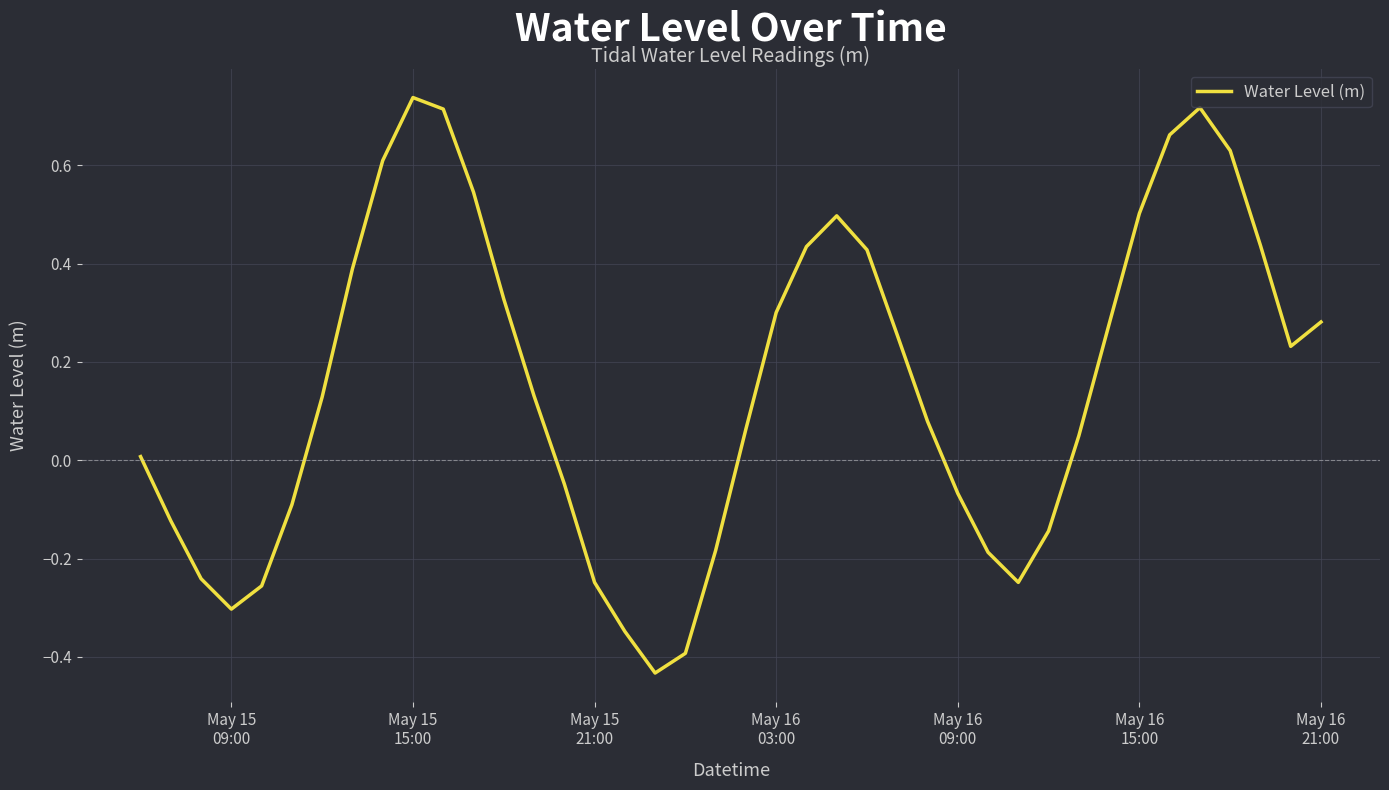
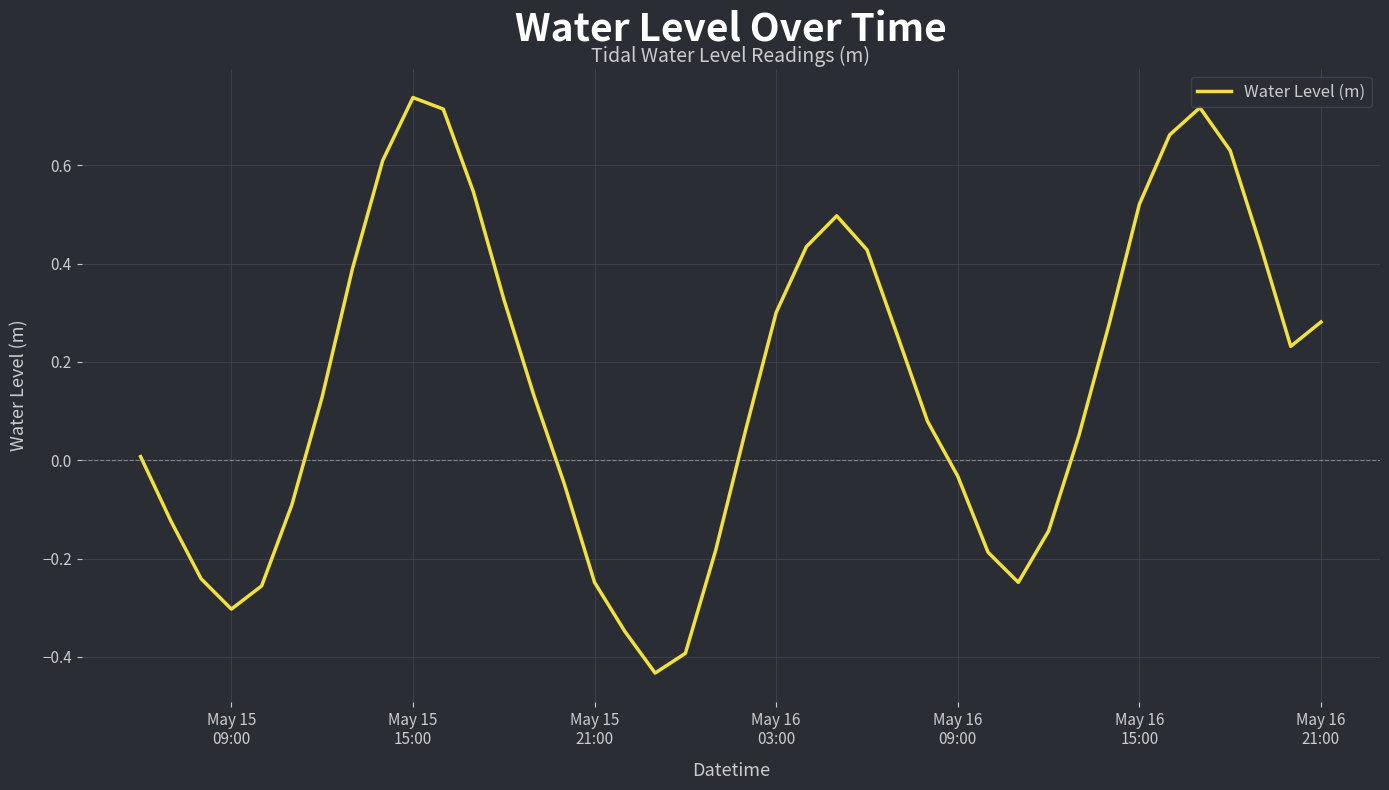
  {
    "May 15 09:00": -0.30,
    "May 15 15:00": 0.74,
    "May 15 21:00": -0.25,
    "May 16 03:00": 0.30,
-   "May 16 09:00": -0.07,
-   "May 16 15:00": 0.50,
+   "May 16 09:00": -0.03,
+   "May 16 15:00": 0.52,
    "May 16 21:00": 0.28
  }
